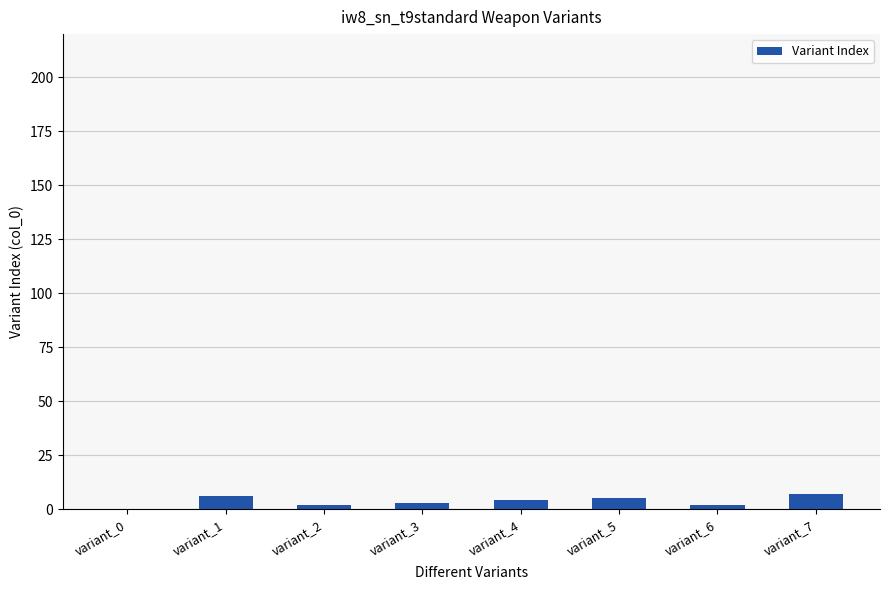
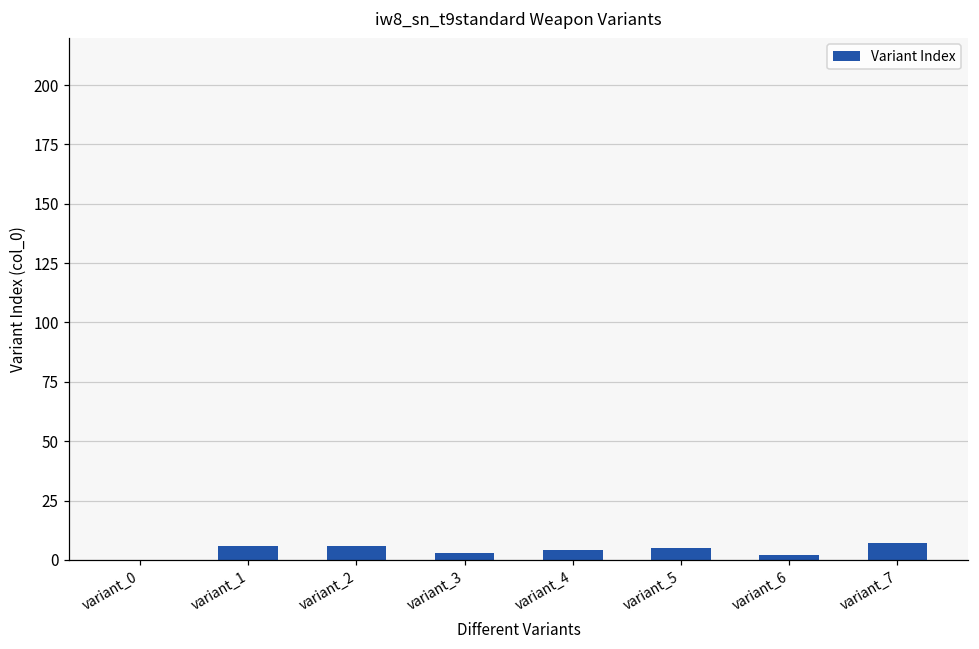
  {
    "variant_0": 0,
    "variant_1": 6,
-   "variant_2": 2,
+   "variant_2": 6,
    "variant_3": 3,
    "variant_4": 4,
    "variant_5": 5,
    "variant_6": 2,
    "variant_7": 7
  }
